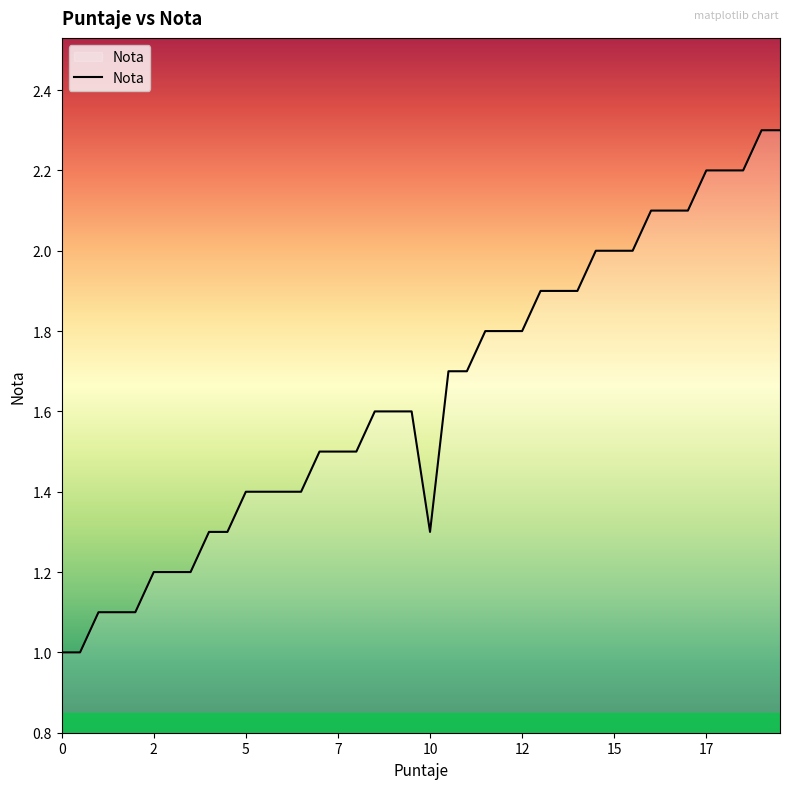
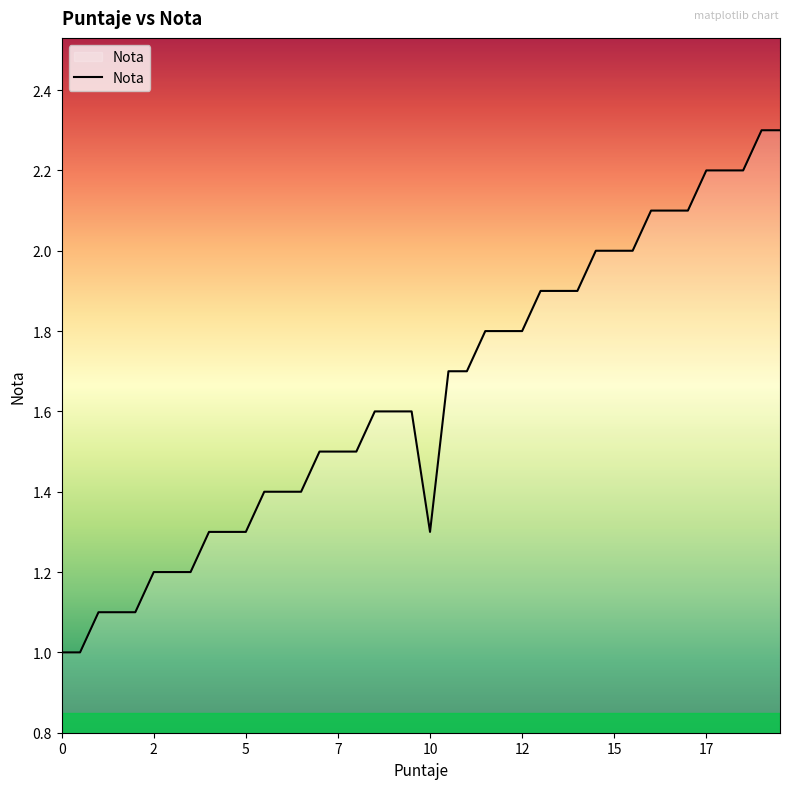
  {
    "0": 1.0,
-   "5": 1.4,
+   "5": 1.3,
    "10": 1.3,
    "15": 2.0
  }
